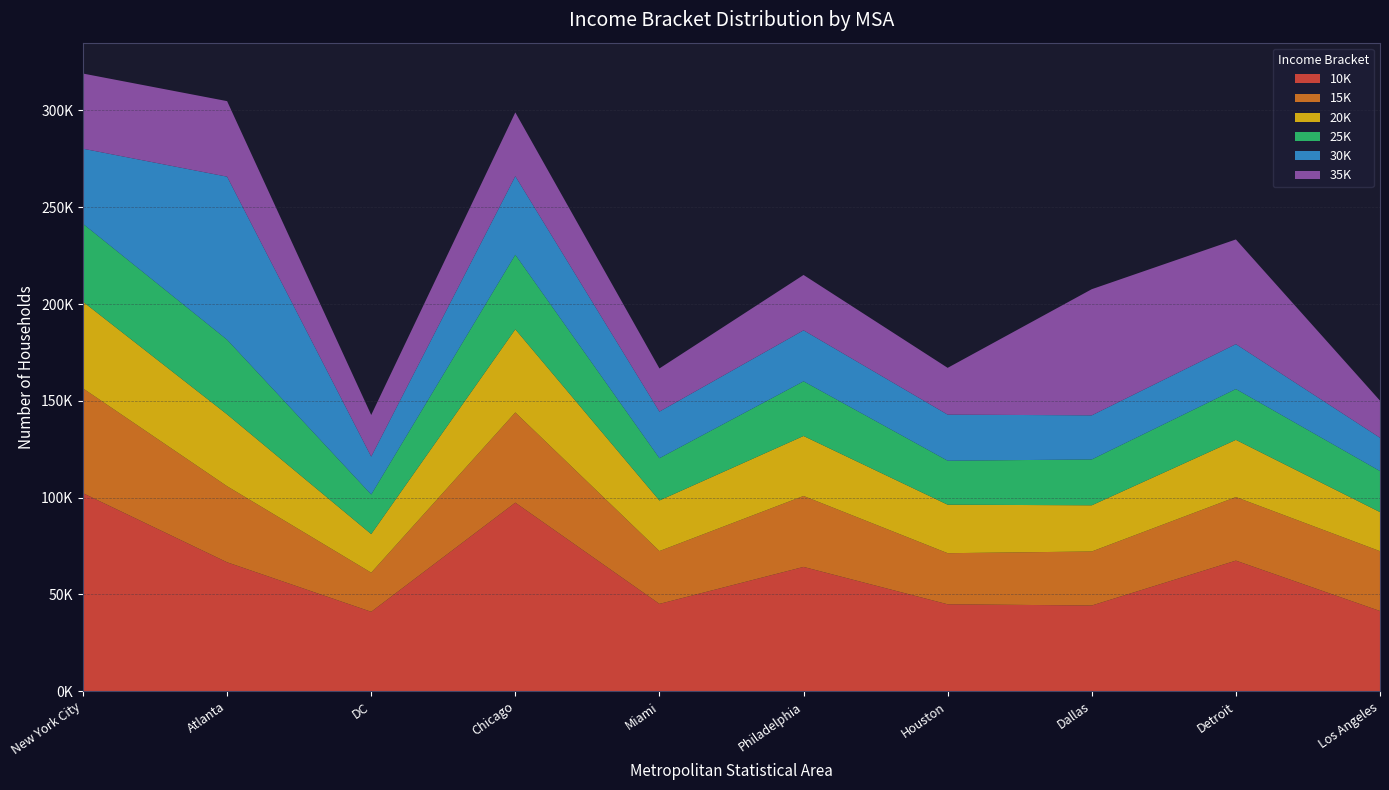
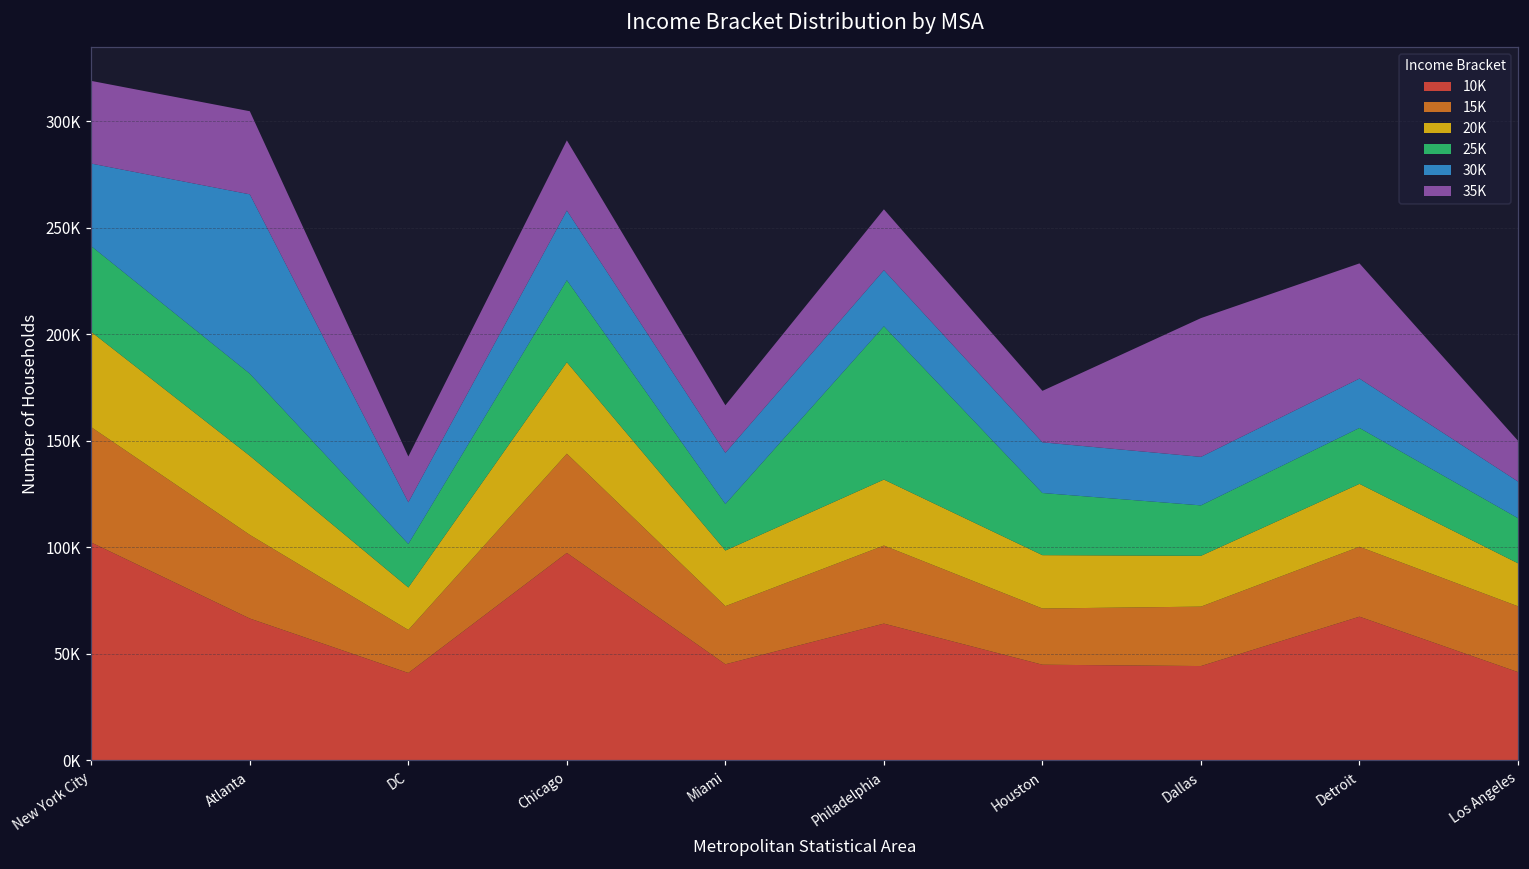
  {
    "20K": {
      "New York City": 45000,
      "Atlanta": 37000,
      "DC": 20000,
      "Chicago": 43000,
      "Miami": 26000,
      "Philadelphia": 31000,
      "Houston": 25000,
      "Dallas": 24000,
      "Detroit": 30000,
      "Los Angeles": 20000
    },
    "25K": {
      "New York City": 40000,
      "Atlanta": 39000,
      "DC": 20000,
      "Chicago": 39000,
      "Miami": 22000,
-     "Philadelphia": 28000,
-     "Houston": 23000,
+     "Philadelphia": 72000,
+     "Houston": 29000,
      "Dallas": 24000,
      "Detroit": 26000,
      "Los Angeles": 21000
    },
    "30K": {
      "New York City": 39000,
      "Atlanta": 84000,
      "DC": 20000,
-     "Chicago": 41000,
+     "Chicago": 33000,
      "Miami": 24000,
      "Philadelphia": 26000,
      "Houston": 24000,
      "Dallas": 23000,
      "Detroit": 23000,
      "Los Angeles": 17000
    },
    "35K": {
      "New York City": 39000,
      "Atlanta": 39000,
      "DC": 21000,
      "Chicago": 33000,
      "Miami": 22000,
      "Philadelphia": 29000,
      "Houston": 24000,
      "Dallas": 65000,
      "Detroit": 54000,
      "Los Angeles": 19000
    }
  }
